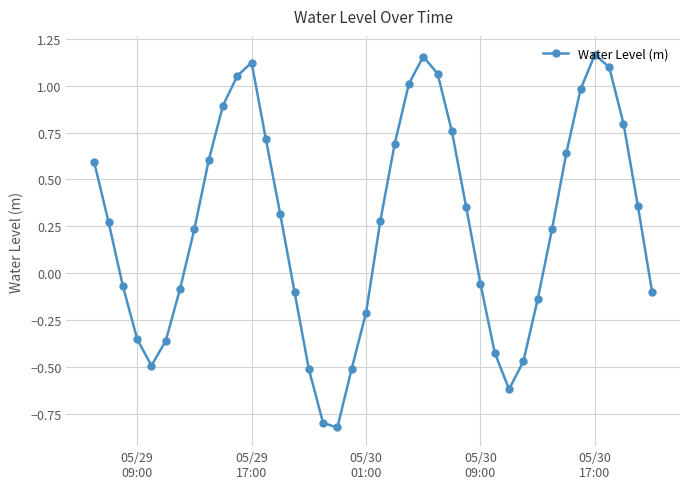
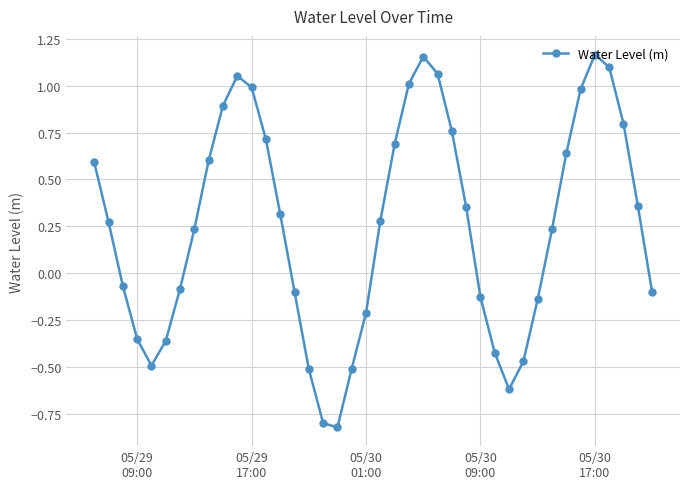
  {
    "05/29 09:00": -0.35,
-   "05/29 17:00": 1.12,
+   "05/29 17:00": 0.99,
    "05/30 01:00": -0.21,
-   "05/30 09:00": -0.06,
+   "05/30 09:00": -0.13,
    "05/30 17:00": 1.17
  }
